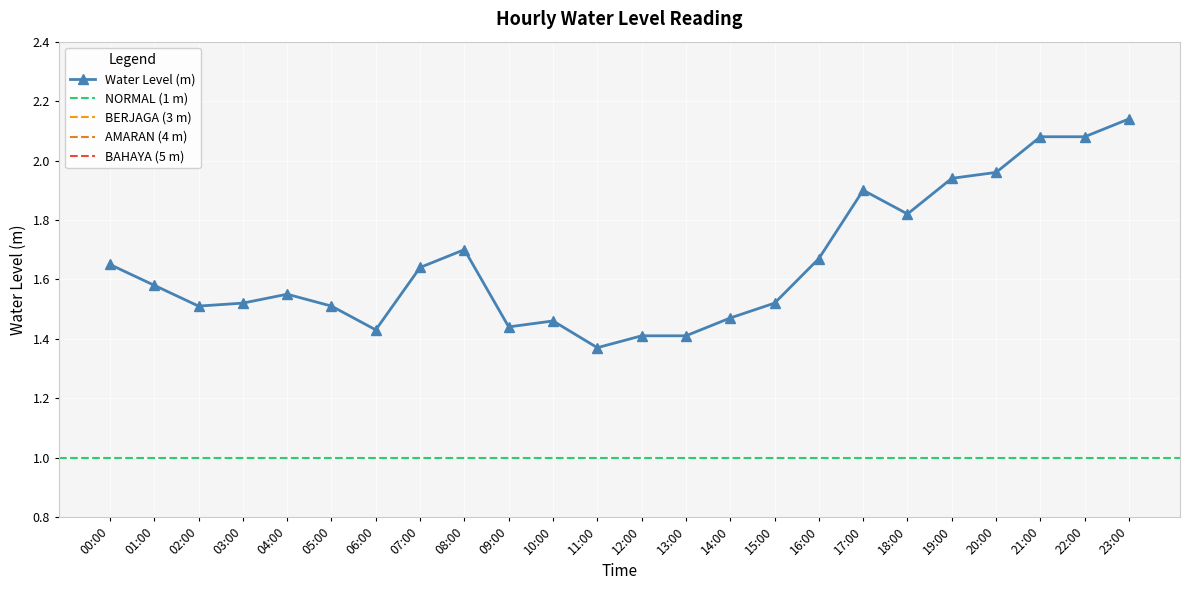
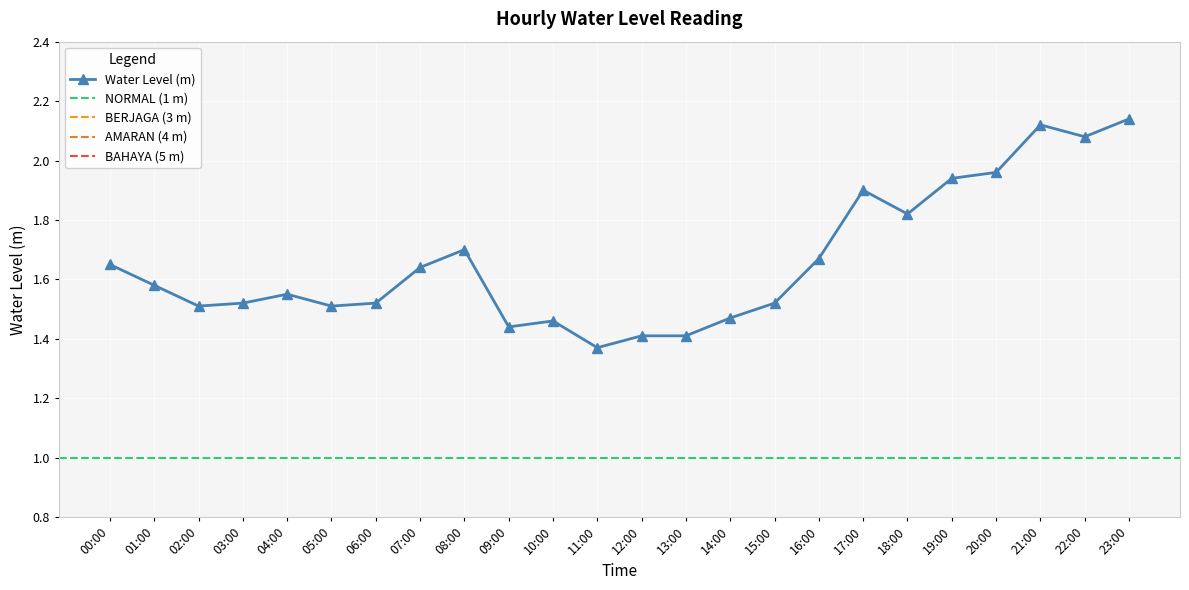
  {
    "00:00": 1.65,
    "01:00": 1.58,
    "02:00": 1.51,
    "03:00": 1.52,
    "04:00": 1.55,
    "05:00": 1.51,
-   "06:00": 1.43,
+   "06:00": 1.52,
    "07:00": 1.64,
    "08:00": 1.70,
    "09:00": 1.44,
    "10:00": 1.46,
    "11:00": 1.37,
    "12:00": 1.41,
    "13:00": 1.41,
    "14:00": 1.47,
    "15:00": 1.52,
    "16:00": 1.67,
    "17:00": 1.90,
    "18:00": 1.82,
    "19:00": 1.94,
    "20:00": 1.96,
-   "21:00": 2.08,
+   "21:00": 2.12,
    "22:00": 2.08,
    "23:00": 2.14
  }
